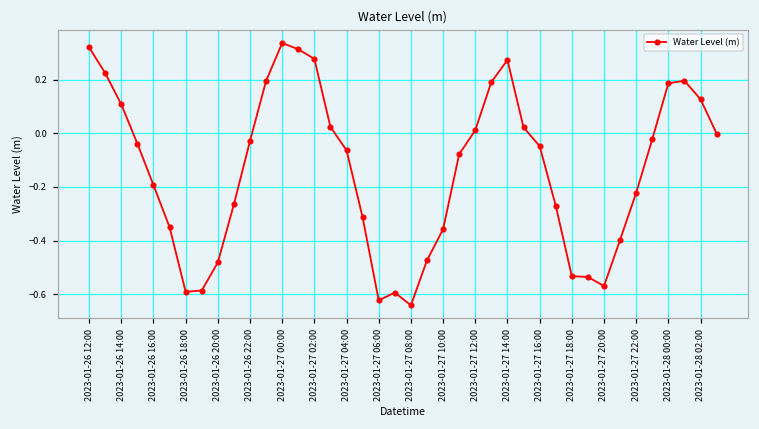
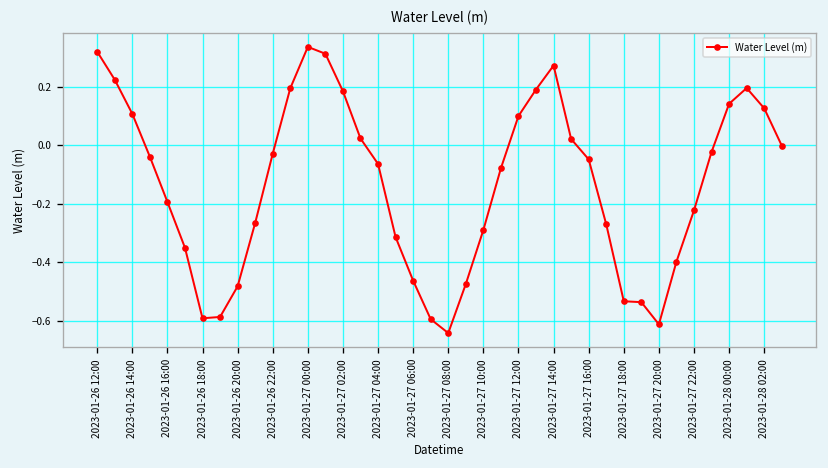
  {
    "2023-01-26 12:00": 0.32,
    "2023-01-26 14:00": 0.11,
    "2023-01-26 16:00": -0.19,
    "2023-01-26 18:00": -0.59,
    "2023-01-26 20:00": -0.48,
    "2023-01-26 22:00": -0.03,
    "2023-01-27 00:00": 0.34,
-   "2023-01-27 02:00": 0.28,
+   "2023-01-27 02:00": 0.19,
    "2023-01-27 04:00": -0.06,
-   "2023-01-27 06:00": -0.62,
+   "2023-01-27 06:00": -0.46,
    "2023-01-27 08:00": -0.64,
-   "2023-01-27 10:00": -0.36,
-   "2023-01-27 12:00": 0.01,
+   "2023-01-27 10:00": -0.29,
+   "2023-01-27 12:00": 0.10,
    "2023-01-27 14:00": 0.27,
    "2023-01-27 16:00": -0.05,
    "2023-01-27 18:00": -0.53,
-   "2023-01-27 20:00": -0.57,
+   "2023-01-27 20:00": -0.61,
    "2023-01-27 22:00": -0.22,
-   "2023-01-28 00:00": 0.19,
+   "2023-01-28 00:00": 0.14,
    "2023-01-28 02:00": 0.13
  }
